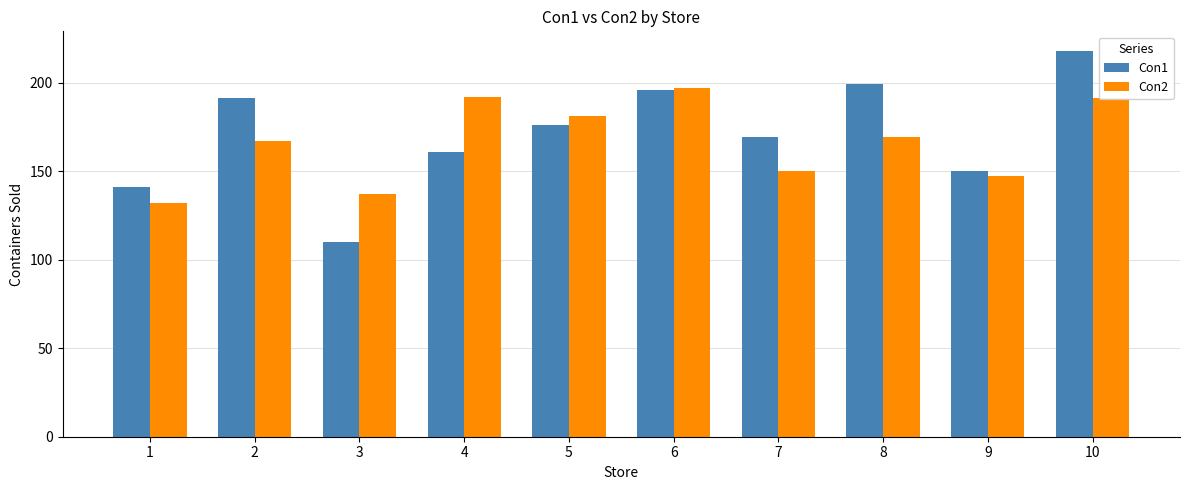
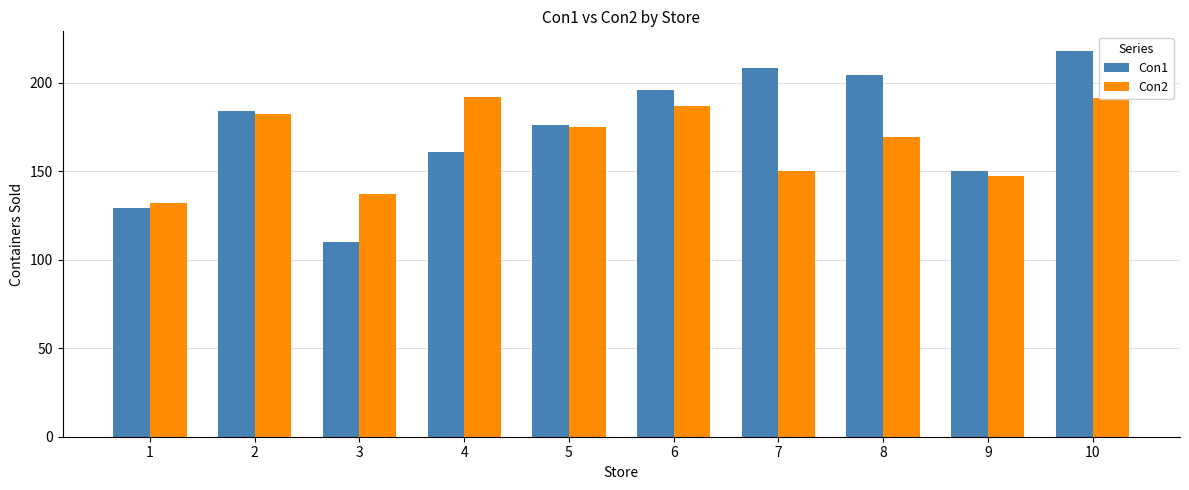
  {
    "Con1": {
-     "1": 141,
-     "2": 191,
+     "1": 129,
+     "2": 184,
      "3": 110,
      "4": 161,
      "5": 176,
      "6": 196,
-     "7": 169,
-     "8": 199,
+     "7": 208,
+     "8": 204,
      "9": 150,
      "10": 218
    },
    "Con2": {
      "1": 132,
-     "2": 167,
+     "2": 182,
      "3": 137,
      "4": 192,
-     "5": 181,
-     "6": 197,
+     "5": 175,
+     "6": 187,
      "7": 150,
      "8": 169,
      "9": 147
    }
  }
